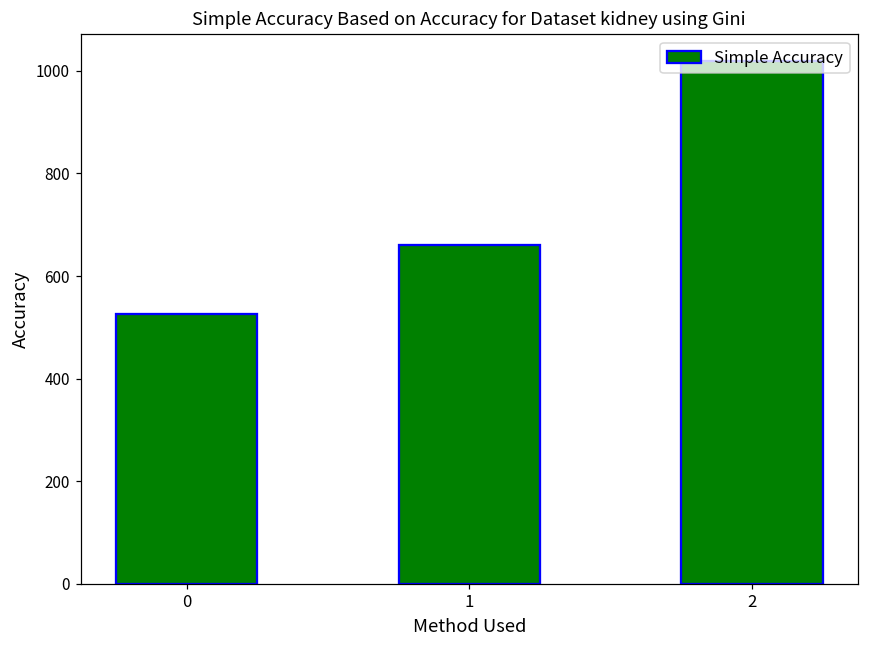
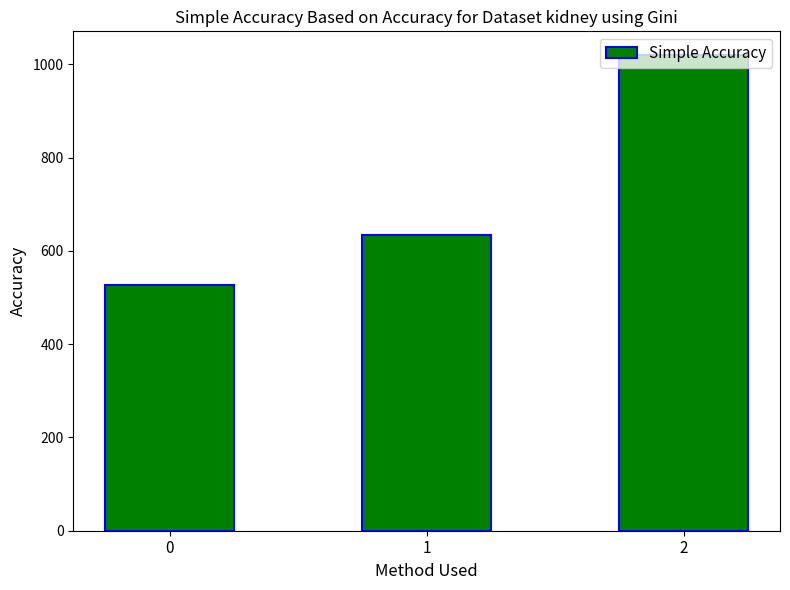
  {
    "0": 530,
-   "1": 660
+   "1": 640
  }
